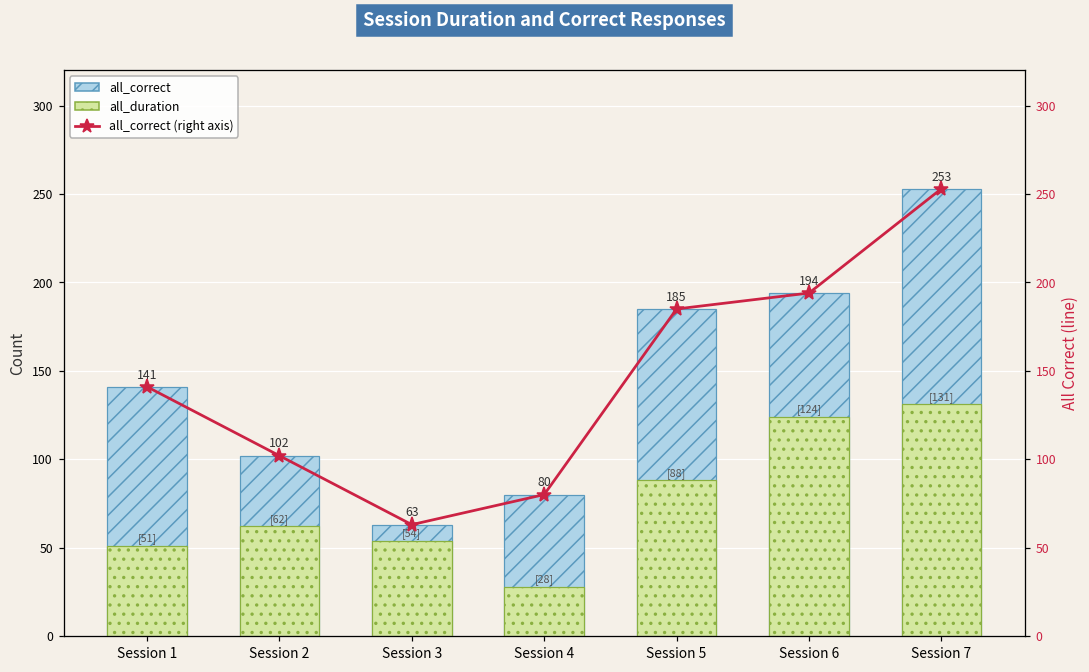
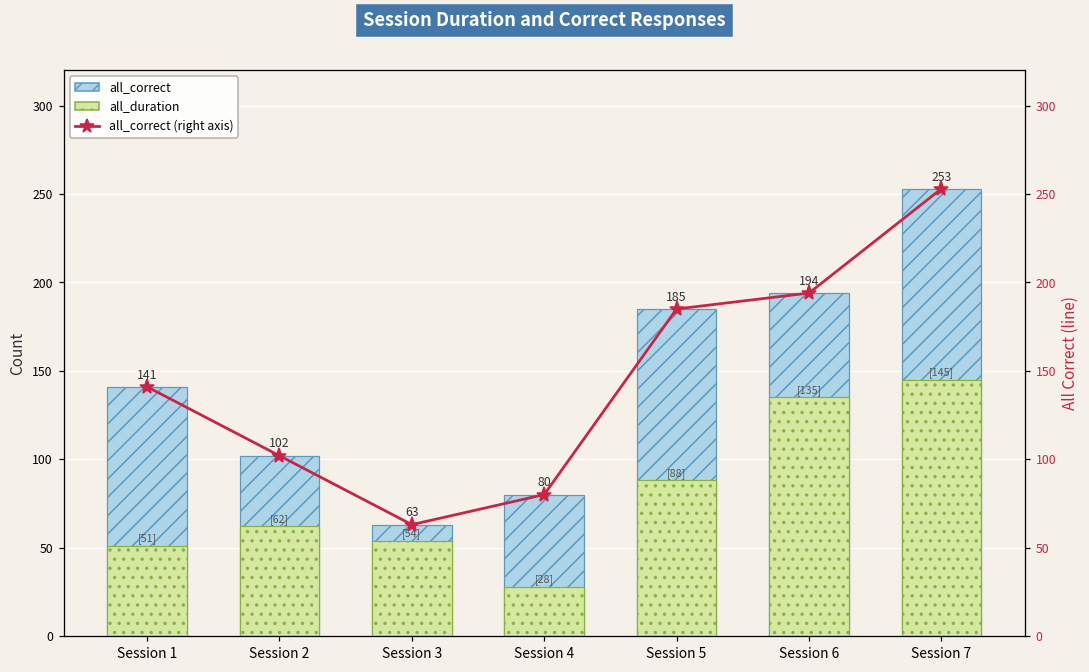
  {
    "all_duration": {
-     "Session 6": "124]",
-     "Session 7": "131]"
+     "Session 6": "135]",
+     "Session 7": "145]"
    }
  }
